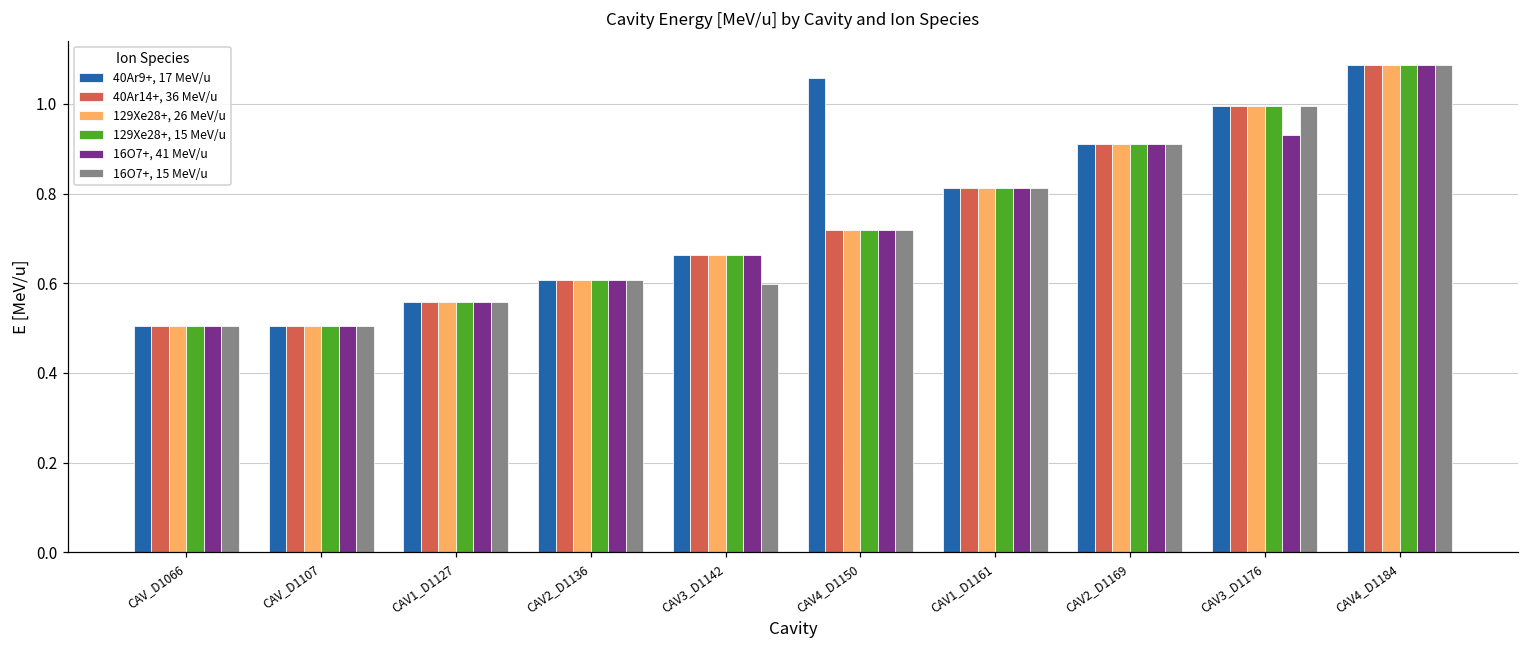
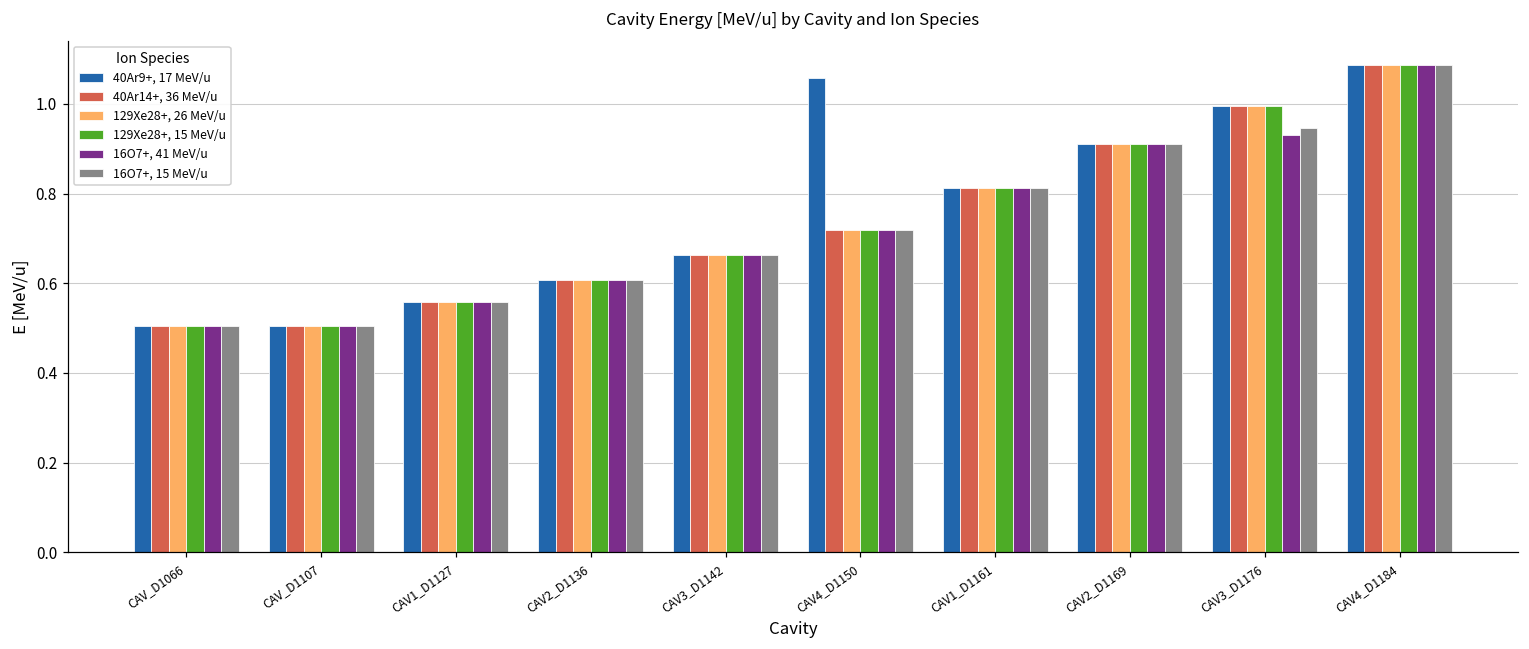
  {
    "40Ar9+, 17 MeV/u": {
      "CAV_D1066": 0.50,
      "CAV_D1107": 0.50,
      "CAV1_D1127": 0.56,
      "CAV2_D1136": 0.61,
      "CAV3_D1142": 0.66,
      "CAV4_D1150": 1.06,
      "CAV1_D1161": 0.81,
      "CAV2_D1169": 0.91,
      "CAV3_D1176": 0.99,
      "CAV4_D1184": 1.09
    },
    "40Ar14+, 36 MeV/u": {
      "CAV_D1066": 0.50,
      "CAV_D1107": 0.50,
      "CAV1_D1127": 0.56,
      "CAV2_D1136": 0.61,
      "CAV3_D1142": 0.66,
      "CAV4_D1150": 0.72,
      "CAV1_D1161": 0.81,
      "CAV2_D1169": 0.91,
      "CAV3_D1176": 0.99,
      "CAV4_D1184": 1.09
    },
    "129Xe28+, 26 MeV/u": {
      "CAV_D1066": 0.50,
      "CAV_D1107": 0.50,
      "CAV1_D1127": 0.56,
      "CAV2_D1136": 0.61,
      "CAV3_D1142": 0.66,
      "CAV4_D1150": 0.72,
      "CAV1_D1161": 0.81,
      "CAV2_D1169": 0.91,
      "CAV3_D1176": 0.99,
      "CAV4_D1184": 1.09
    },
    "129Xe28+, 15 MeV/u": {
      "CAV_D1066": 0.50,
      "CAV_D1107": 0.50,
      "CAV1_D1127": 0.56,
      "CAV2_D1136": 0.61,
      "CAV3_D1142": 0.66,
      "CAV4_D1150": 0.72,
      "CAV1_D1161": 0.81,
      "CAV2_D1169": 0.91,
      "CAV3_D1176": 0.99,
      "CAV4_D1184": 1.09
    },
    "16O7+, 41 MeV/u": {
      "CAV_D1066": 0.50,
      "CAV_D1107": 0.50,
      "CAV1_D1127": 0.56,
      "CAV2_D1136": 0.61,
      "CAV3_D1142": 0.66,
      "CAV4_D1150": 0.72,
      "CAV1_D1161": 0.81,
      "CAV2_D1169": 0.91,
      "CAV3_D1176": 0.93,
      "CAV4_D1184": 1.09
    },
    "16O7+, 15 MeV/u": {
      "CAV_D1066": 0.50,
      "CAV_D1107": 0.50,
      "CAV1_D1127": 0.56,
      "CAV2_D1136": 0.61,
-     "CAV3_D1142": 0.60,
+     "CAV3_D1142": 0.66,
      "CAV4_D1150": 0.72,
      "CAV1_D1161": 0.81,
      "CAV2_D1169": 0.91,
-     "CAV3_D1176": 0.99,
+     "CAV3_D1176": 0.95,
      "CAV4_D1184": 1.09
    }
  }
